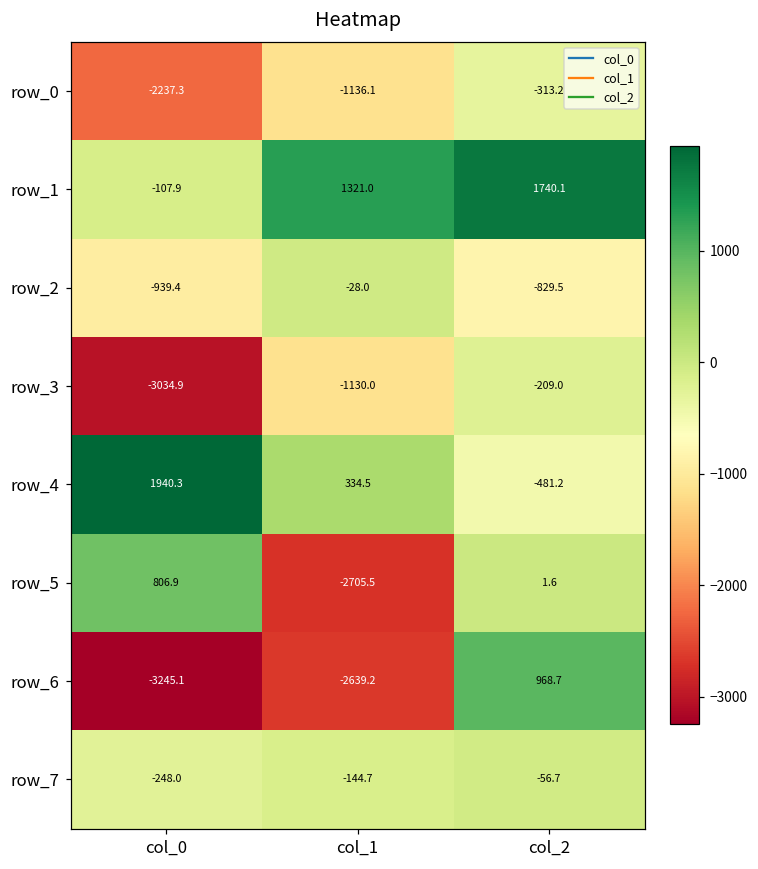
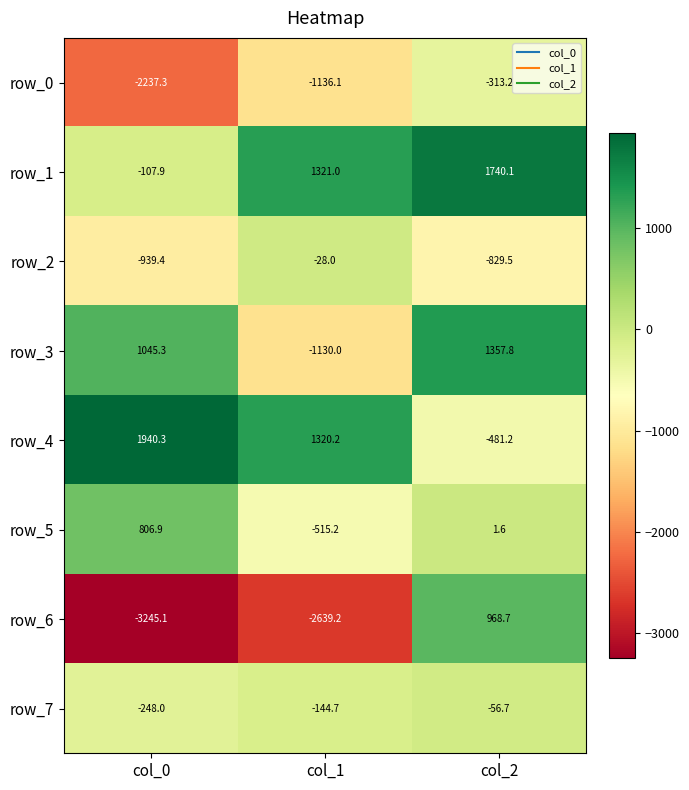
  {
    "row_0": {
      "col_0": -2237.3,
      "col_1": -1136.1
    },
    "row_1": {
      "col_0": -107.9,
      "col_1": 1321.0,
      "col_2": 1740.1
    },
    "row_2": {
      "col_0": -939.4,
      "col_1": -28.0,
      "col_2": -829.5
    },
    "row_3": {
-     "col_0": -3034.9,
+     "col_0": 1045.3,
      "col_1": -1130.0,
-     "col_2": -209.0
+     "col_2": 1357.8
    },
    "row_4": {
      "col_0": 1940.3,
-     "col_1": 334.5,
+     "col_1": 1320.2,
      "col_2": -481.2
    },
    "row_5": {
      "col_0": 806.9,
-     "col_1": -2705.5,
+     "col_1": -515.2,
      "col_2": 1.6
    },
    "row_6": {
      "col_0": -3245.1,
      "col_1": -2639.2,
      "col_2": 968.7
    },
    "row_7": {
      "col_0": -248.0,
      "col_1": -144.7,
      "col_2": -56.7
    }
  }
